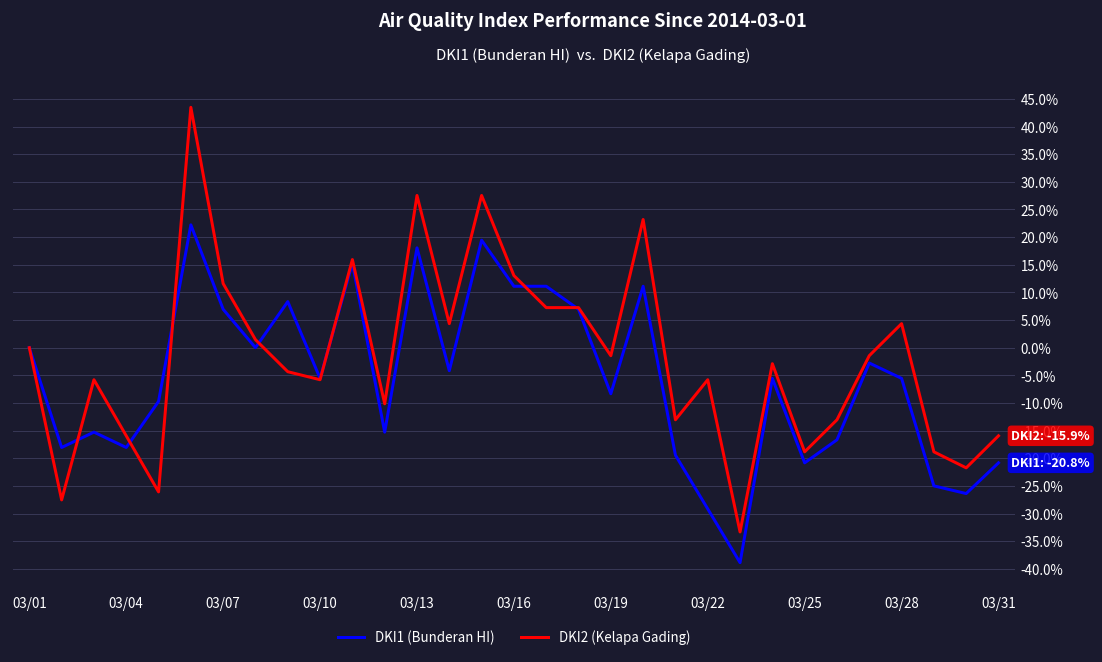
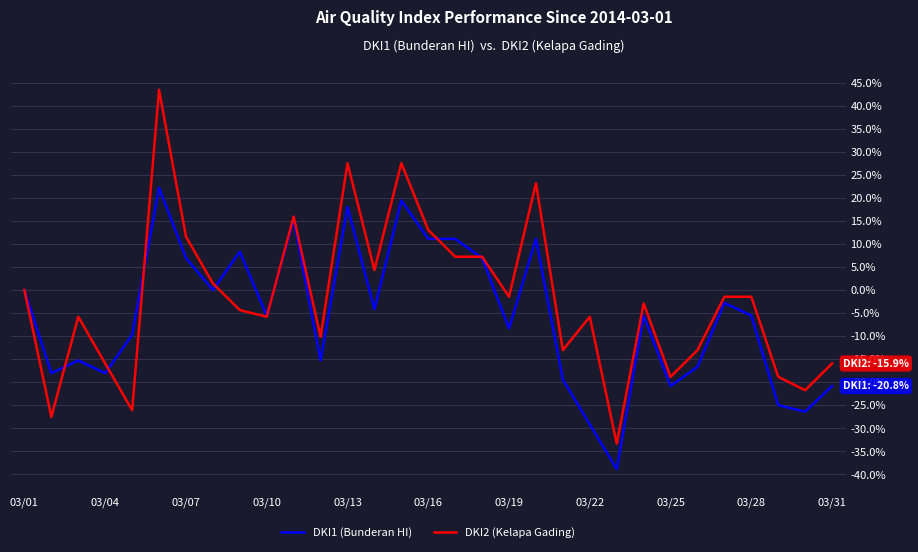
  {
    "DKI1 (Bunderan HI)": {
      "03/04": "-18%",
      "03/07": "7%",
      "03/13": "18%",
      "03/16": "11%",
      "03/19": "-8%",
      "03/22": "-29%",
      "03/25": "-21%",
      "03/28": "-6%"
    },
    "DKI2 (Kelapa Gading)": {
      "03/04": "-16%",
      "03/07": "12%",
      "03/13": "28%",
      "03/16": "13%",
      "03/19": "-1%",
      "03/22": "-6%",
      "03/25": "-19%",
-     "03/28": "4%"
+     "03/28": "-1%"
    }
  }
